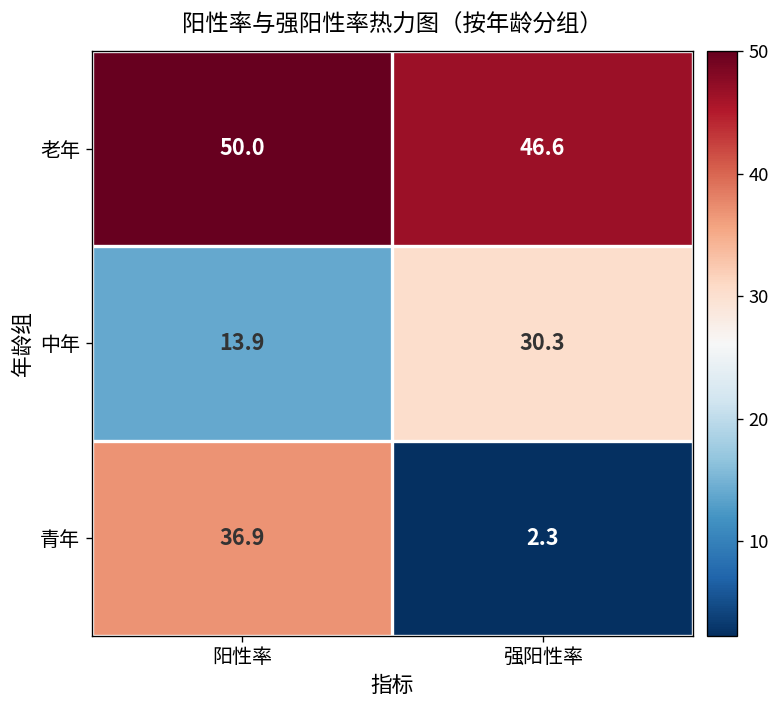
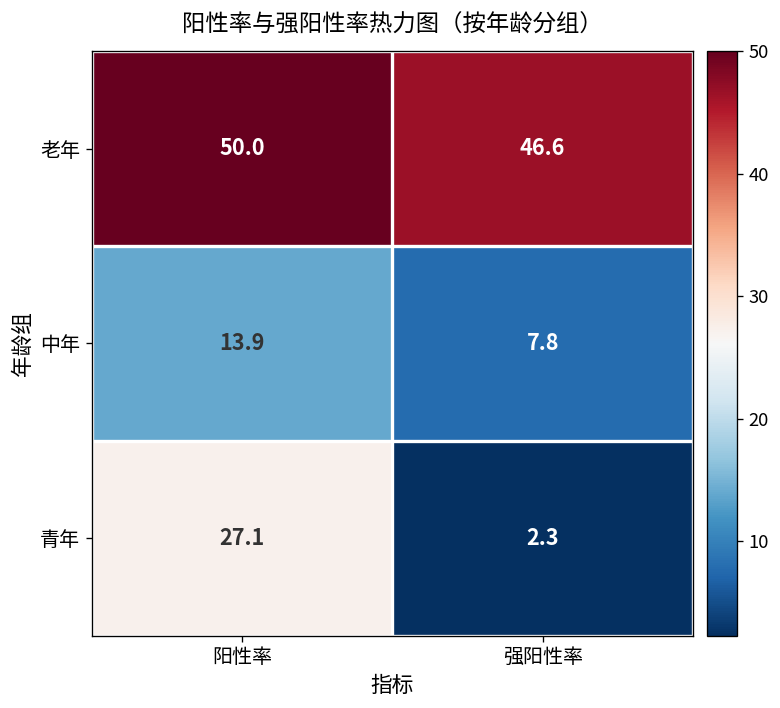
  {
    "老年": {
      "阳性率": 50.0,
      "强阳性率": 46.6
    },
    "中年": {
      "阳性率": 13.9,
-     "强阳性率": 30.3
+     "强阳性率": 7.8
    },
    "青年": {
-     "阳性率": 36.9,
+     "阳性率": 27.1,
      "强阳性率": 2.3
    }
  }
